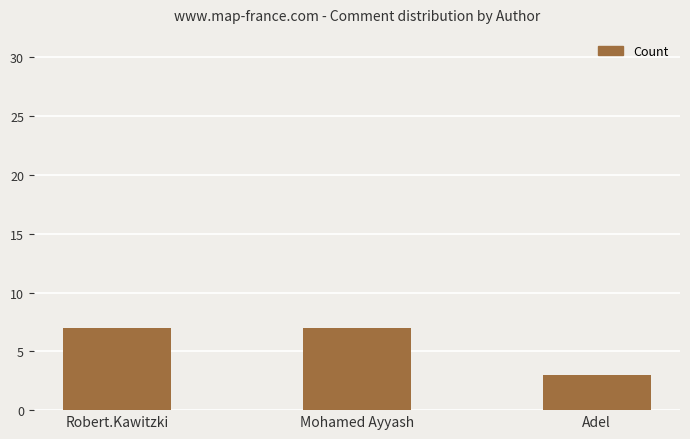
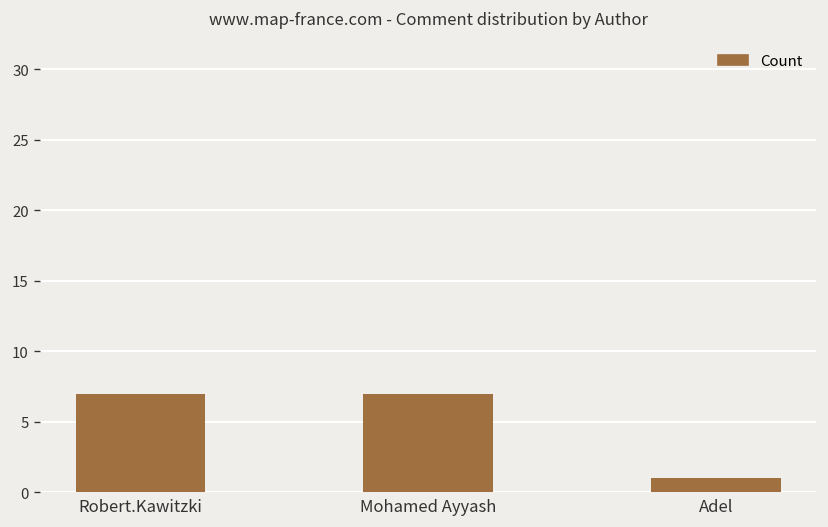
  {
    "Robert.Kawitzki": 7,
    "Mohamed Ayyash": 7,
-   "Adel": 3
+   "Adel": 1
  }
